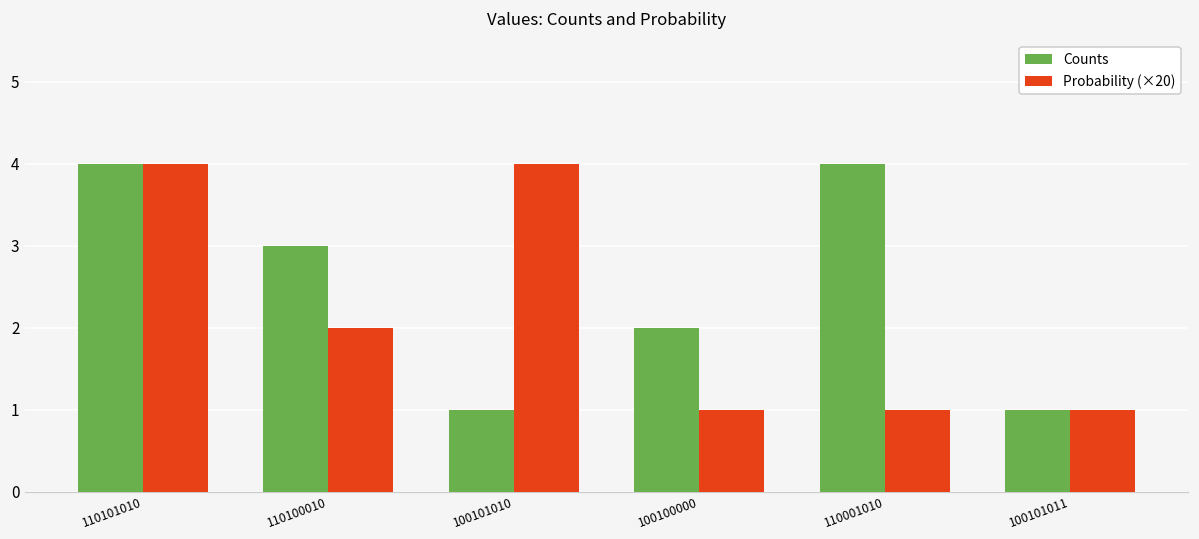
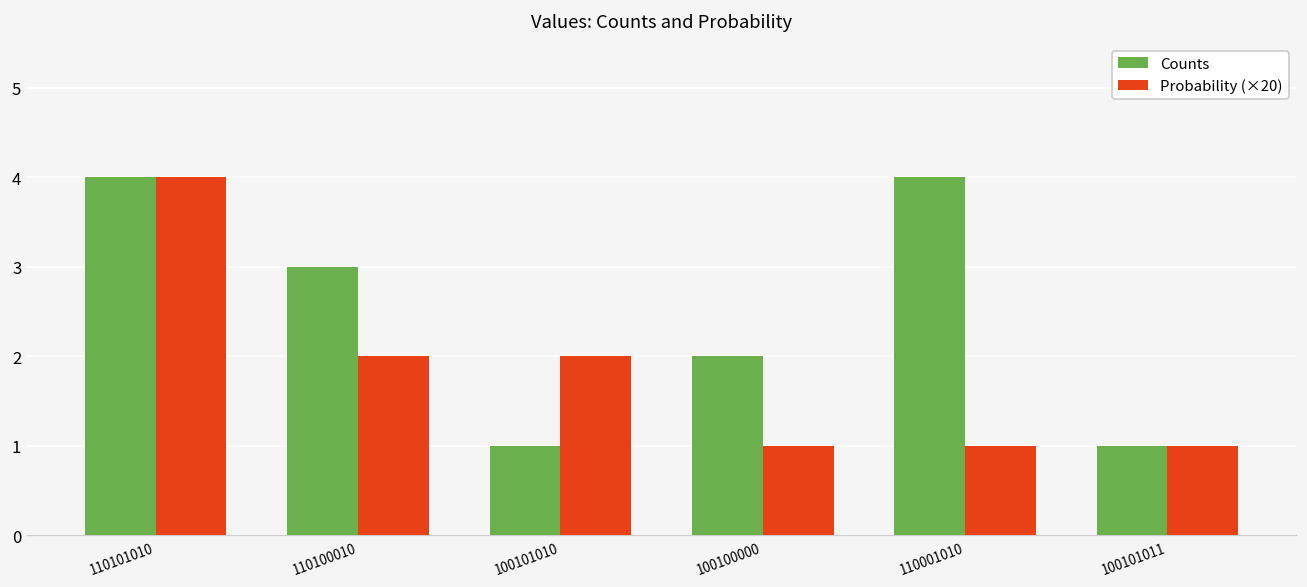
  {
    "Counts": {
      "110101010": 4.0,
      "110100010": 3.0,
      "100101010": 1.0,
      "100100000": 2.0,
      "110001010": 4.0,
      "100101011": 1.0
    },
    "Probability (×20)": {
      "110101010": 4.0,
      "110100010": 2.0,
-     "100101010": 4.0,
+     "100101010": 2.0,
      "100100000": 1.0,
      "110001010": 1.0,
      "100101011": 1.0
    }
  }
